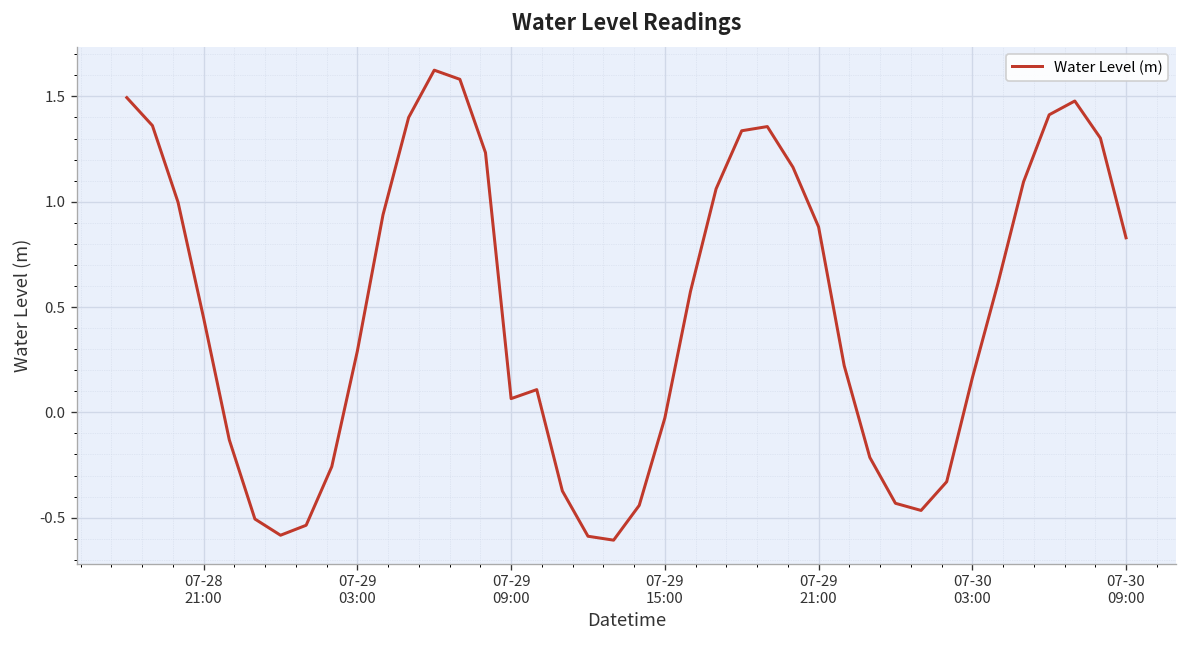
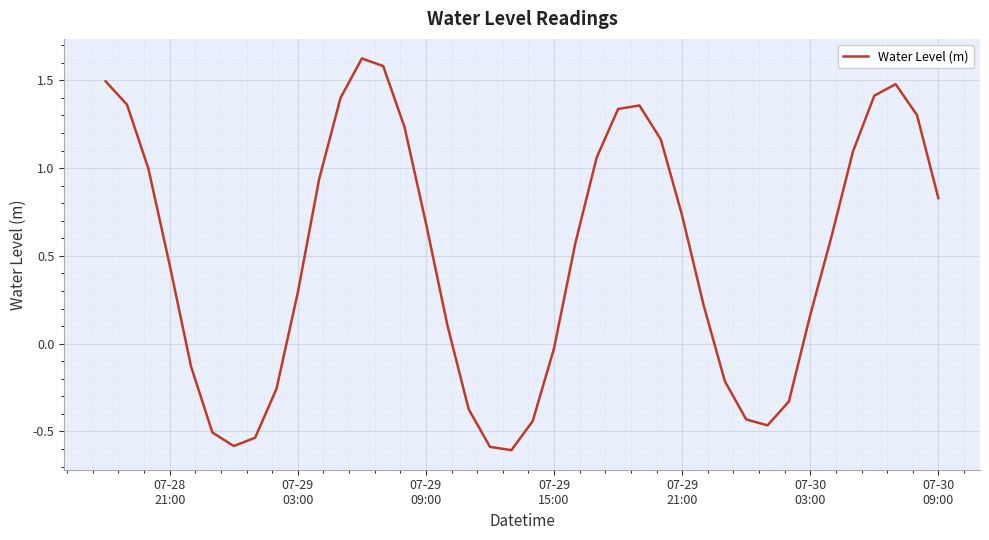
  {
    "07-28 21:00": 0.45,
    "07-29 03:00": 0.29,
-   "07-29 09:00": 0.07,
+   "07-29 09:00": 0.69,
    "07-29 15:00": -0.03,
-   "07-29 21:00": 0.88,
+   "07-29 21:00": 0.73,
    "07-30 03:00": 0.16,
    "07-30 09:00": 0.83
  }
